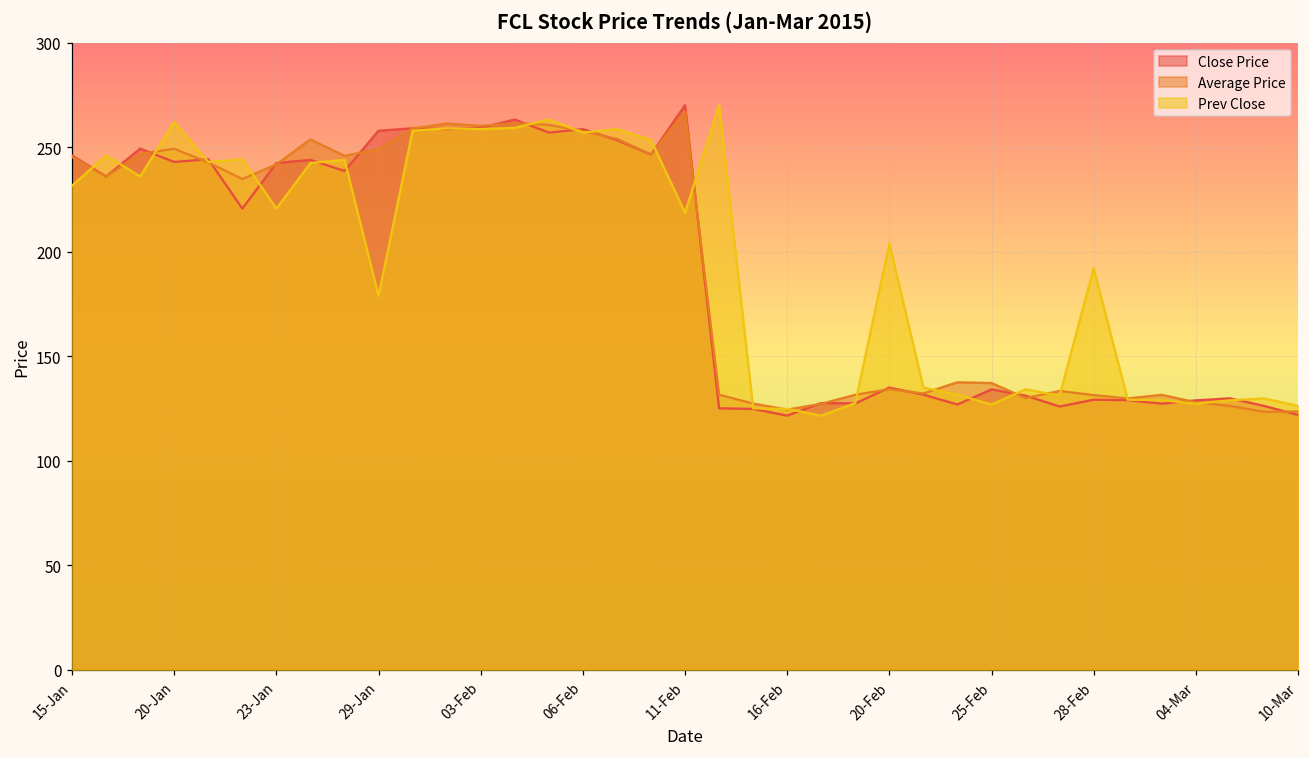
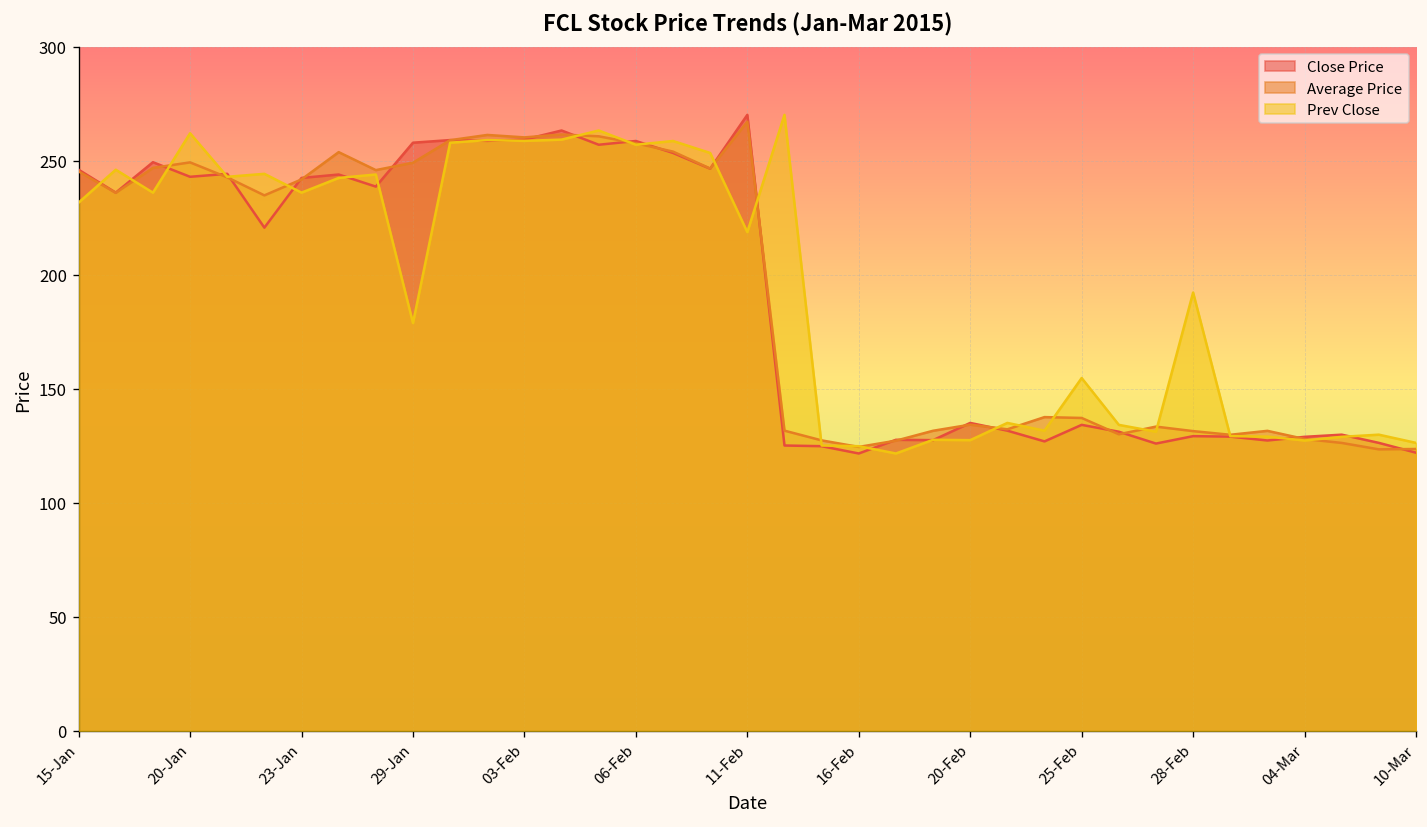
  {
    "Prev Close": {
      "15-Jan": 232,
      "20-Jan": 262,
-     "23-Jan": 221,
+     "23-Jan": 236,
      "29-Jan": 179,
      "11-Feb": 219,
-     "20-Feb": 204,
-     "25-Feb": 127,
+     "20-Feb": 128,
+     "25-Feb": 155,
      "28-Feb": 192,
      "10-Mar": 126
    }
  }
